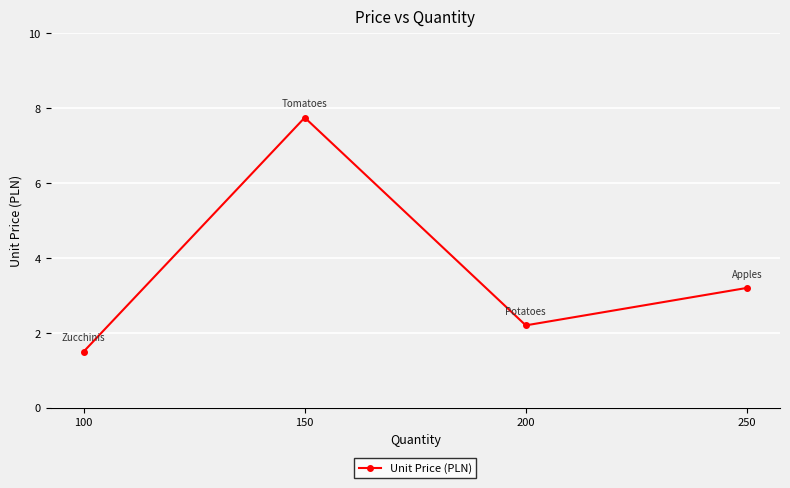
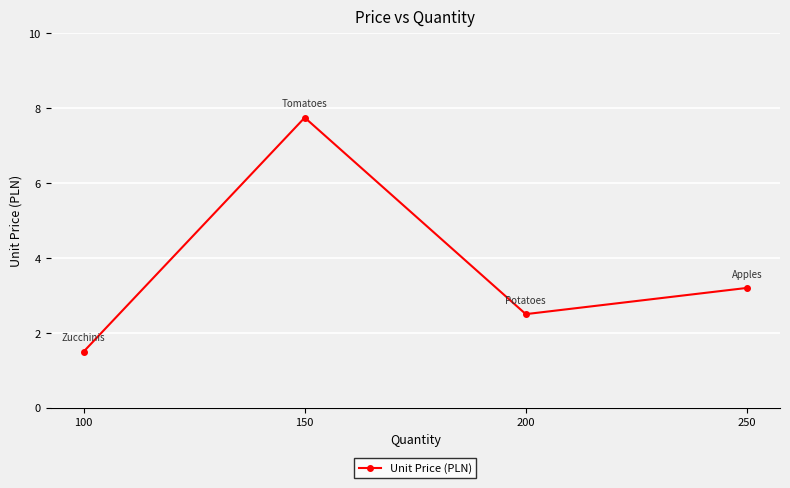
  {
    "100": 1.5,
    "150": 7.8,
-   "200": 2.2,
+   "200": 2.5,
    "250": 3.2
  }
